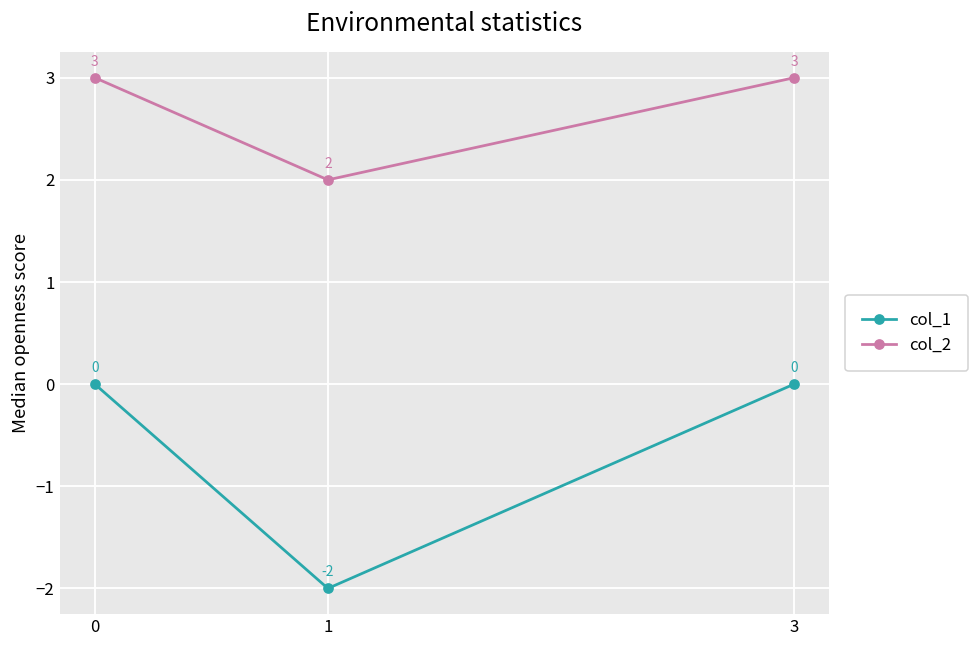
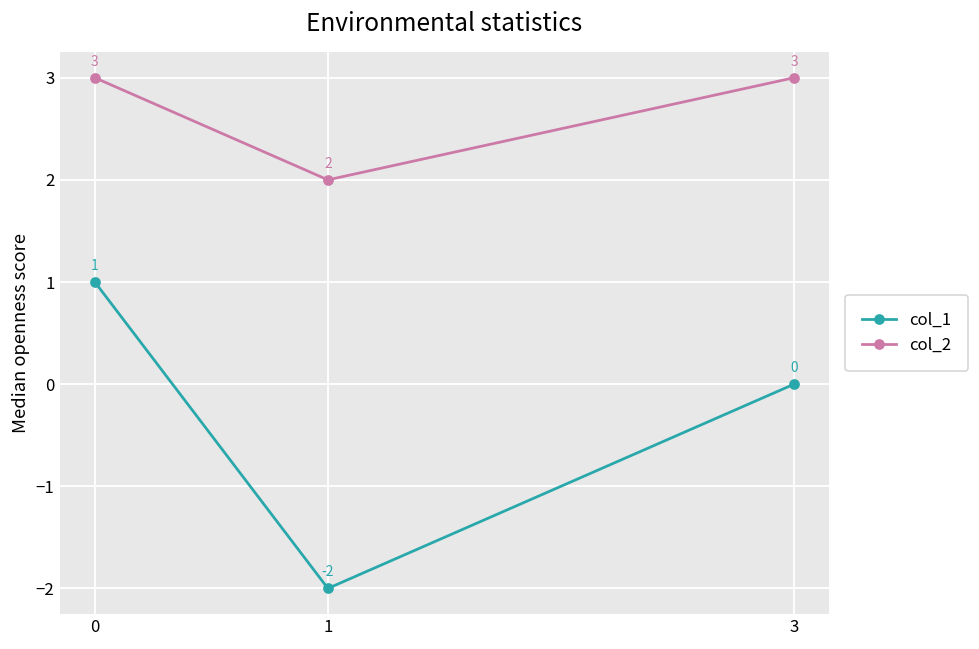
  {
    "col_1": {
-     "0": 0,
+     "0": 1,
      "1": -2,
      "3": 0
    },
    "col_2": {
      "0": 3,
      "1": 2,
      "3": 3
    }
  }
